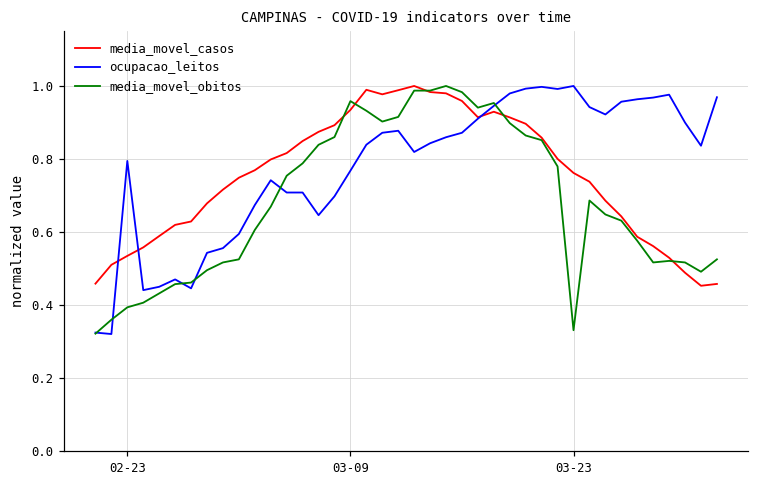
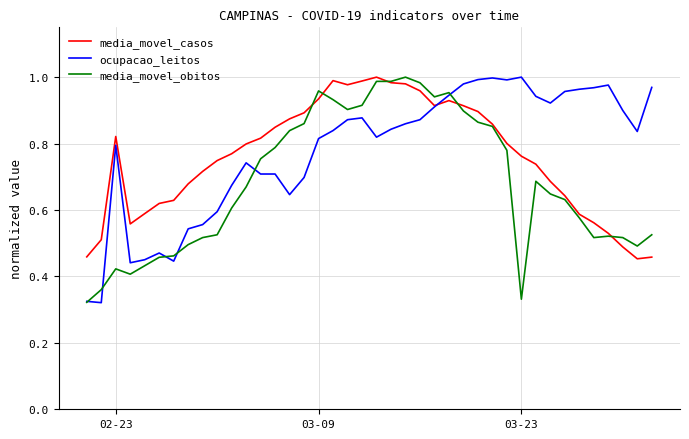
  {
    "media_movel_casos": {
-     "02-23": 0.53,
+     "02-23": 0.82,
      "03-09": 0.93,
      "03-23": 0.76
    },
    "ocupacao_leitos": {
      "02-23": 0.79,
-     "03-09": 0.77,
+     "03-09": 0.82,
      "03-23": 1.00
    },
    "media_movel_obitos": {
-     "02-23": 0.39,
+     "02-23": 0.42,
      "03-09": 0.96,
      "03-23": 0.33
    }
  }
